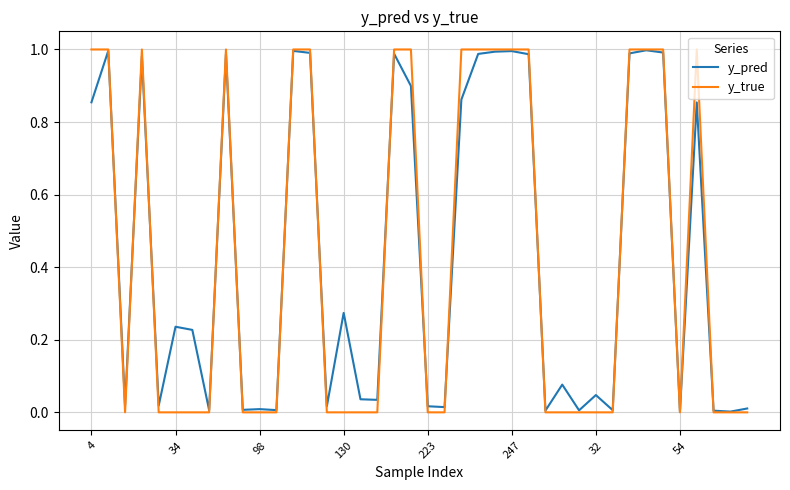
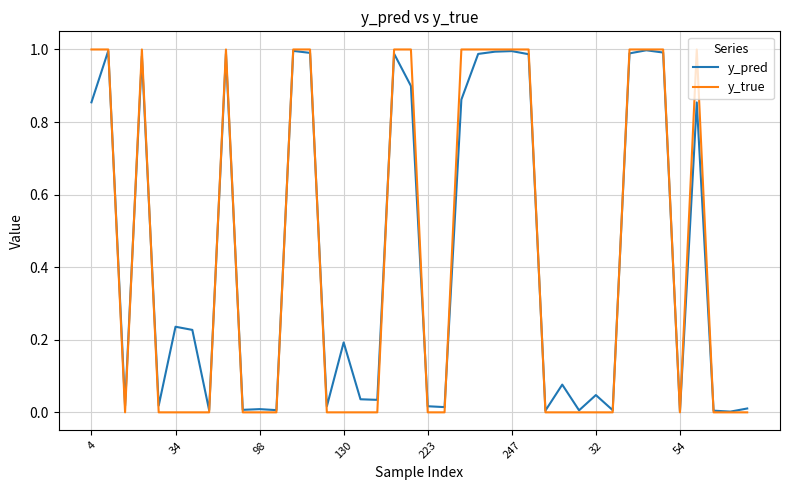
  {
    "y_pred": {
      "98": 0.01,
-     "130": 0.27,
+     "130": 0.19,
      "223": 0.02
    },
    "y_true": {
      "98": 0.00,
      "130": 0.00,
      "223": 0.00
    }
  }
